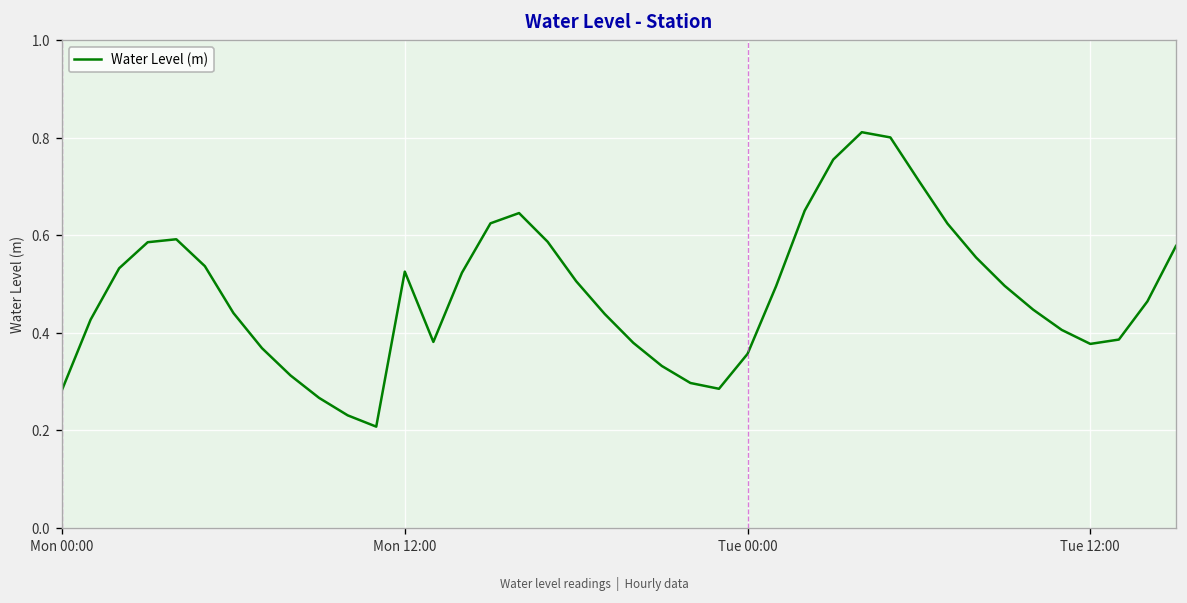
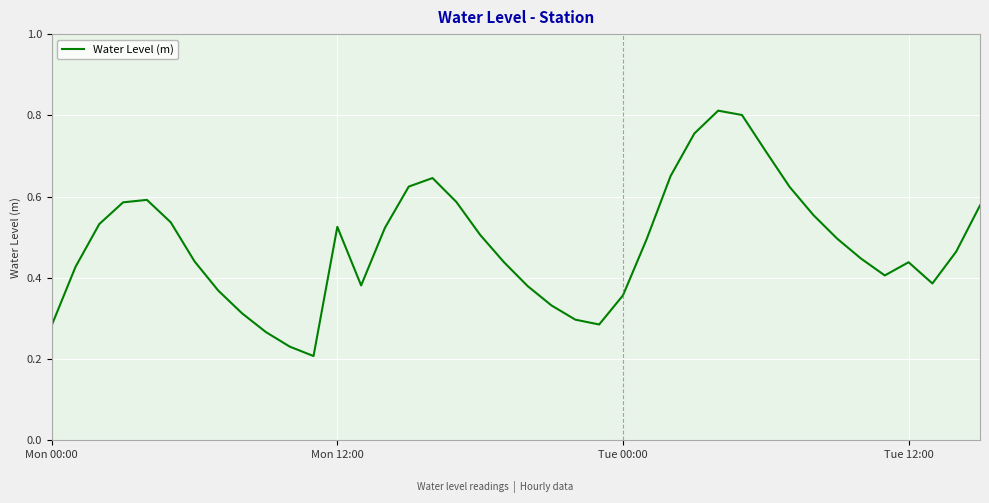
  {
    "Mon 00:00": 0.28,
    "Mon 12:00": 0.53,
    "Tue 00:00": 0.36,
-   "Tue 12:00": 0.38
+   "Tue 12:00": 0.44
  }
